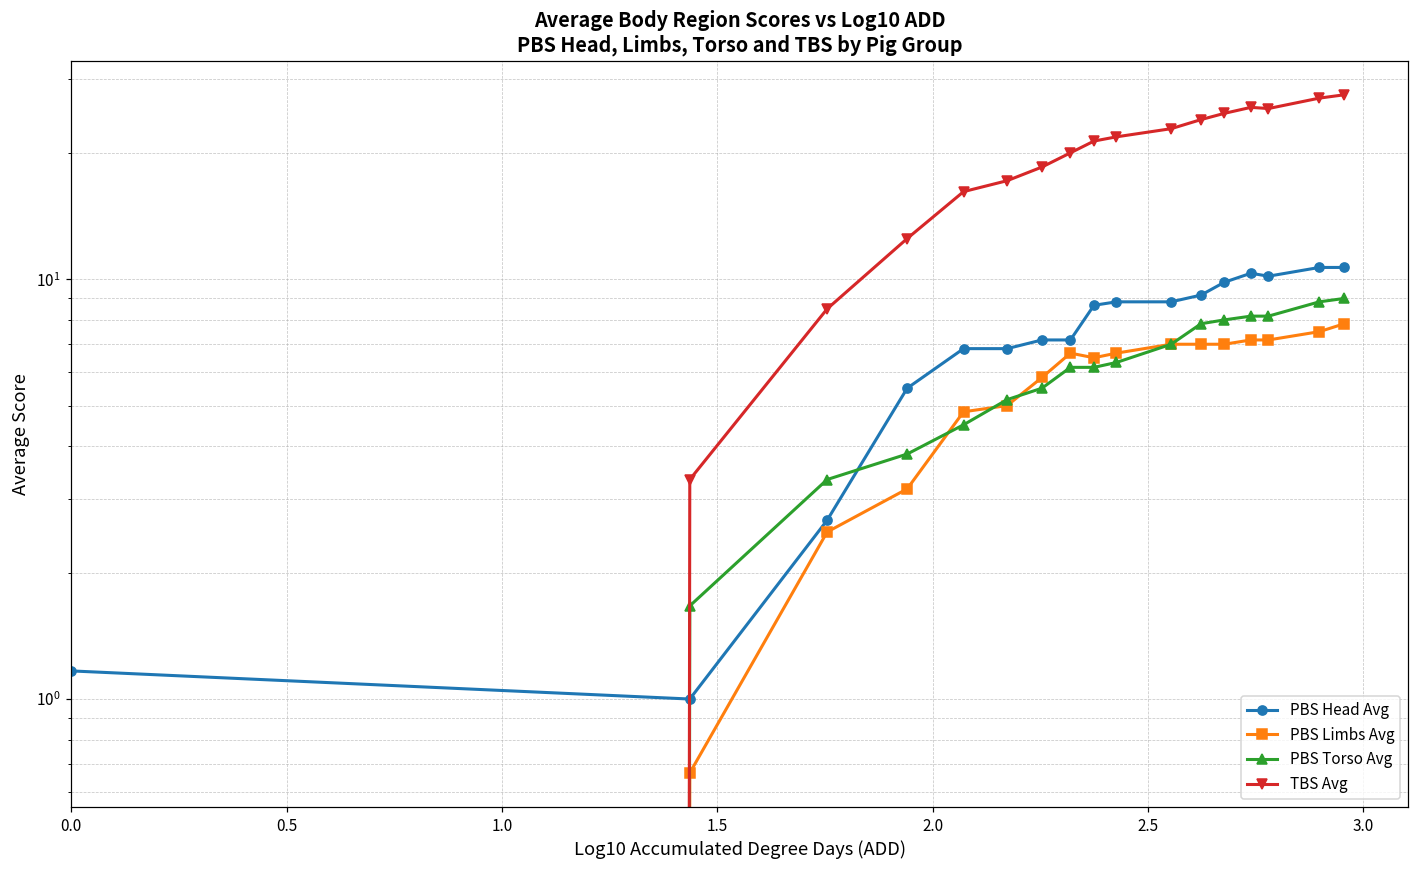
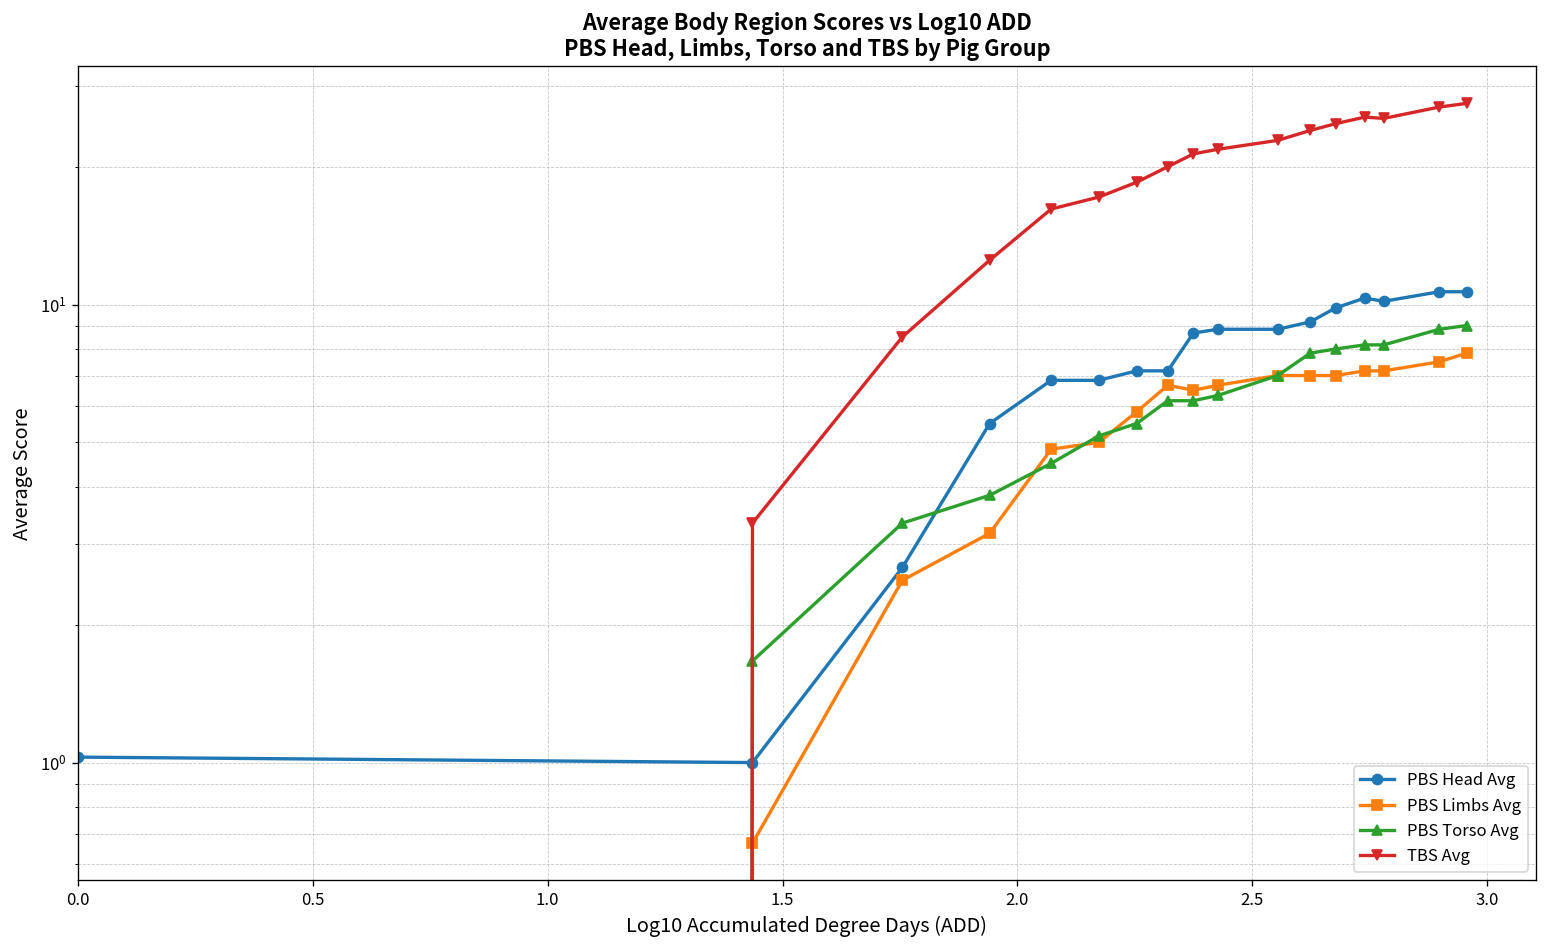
  {
    "PBS Head Avg": {
-     "0.0": 1.17
+     "0.0": 1.03
    }
  }
